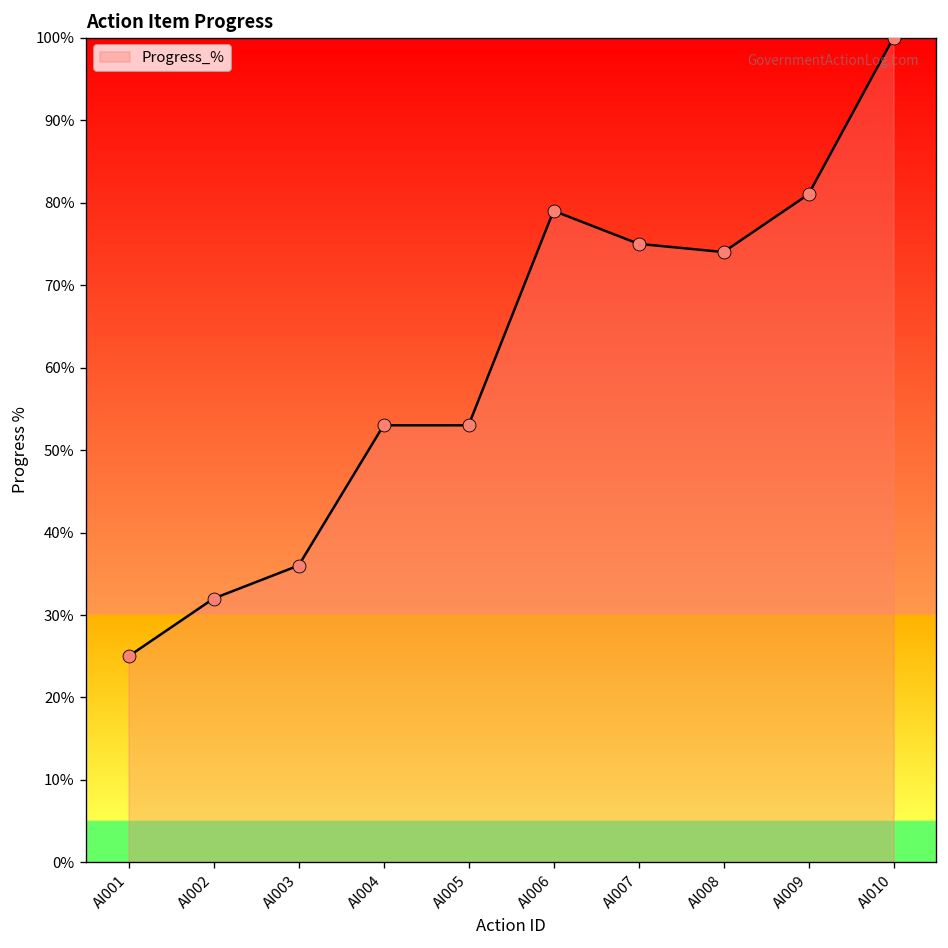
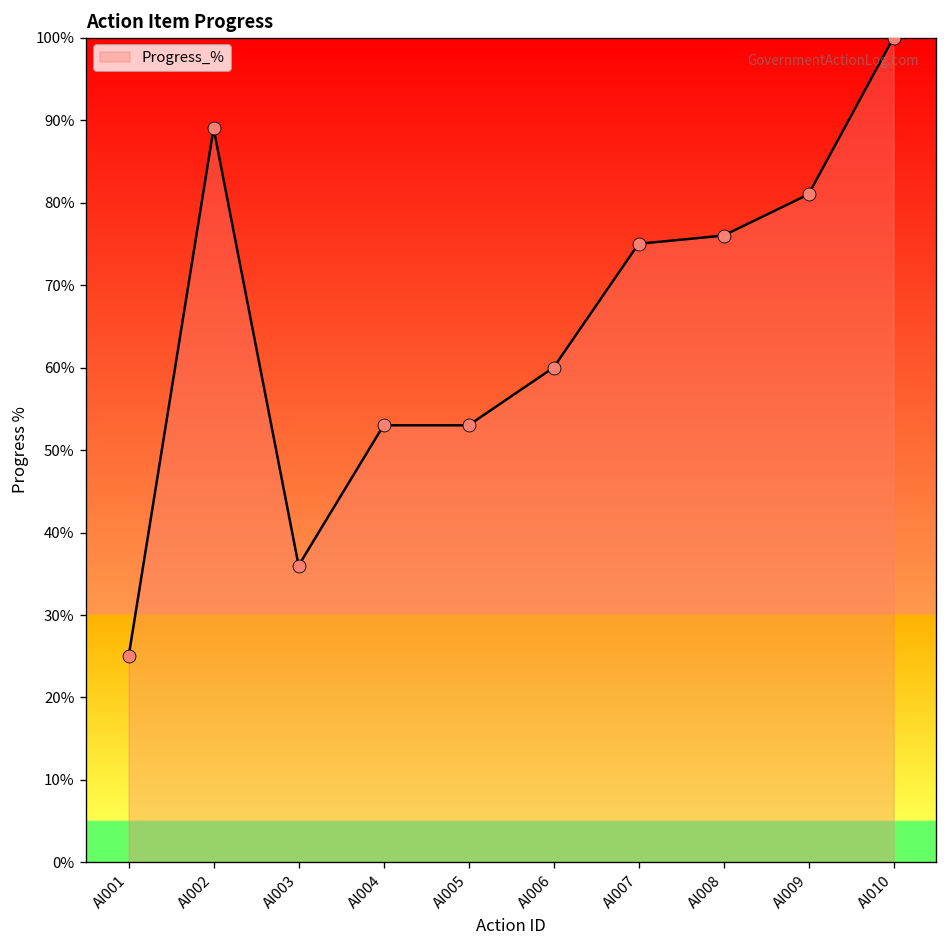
  {
    "AI001": "25%",
-   "AI002": "32%",
+   "AI002": "89%",
    "AI003": "36%",
    "AI004": "53%",
    "AI005": "53%",
-   "AI006": "79%",
+   "AI006": "60%",
    "AI007": "75%",
-   "AI008": "74%",
+   "AI008": "76%",
    "AI009": "81%",
    "AI010": "100%"
  }
